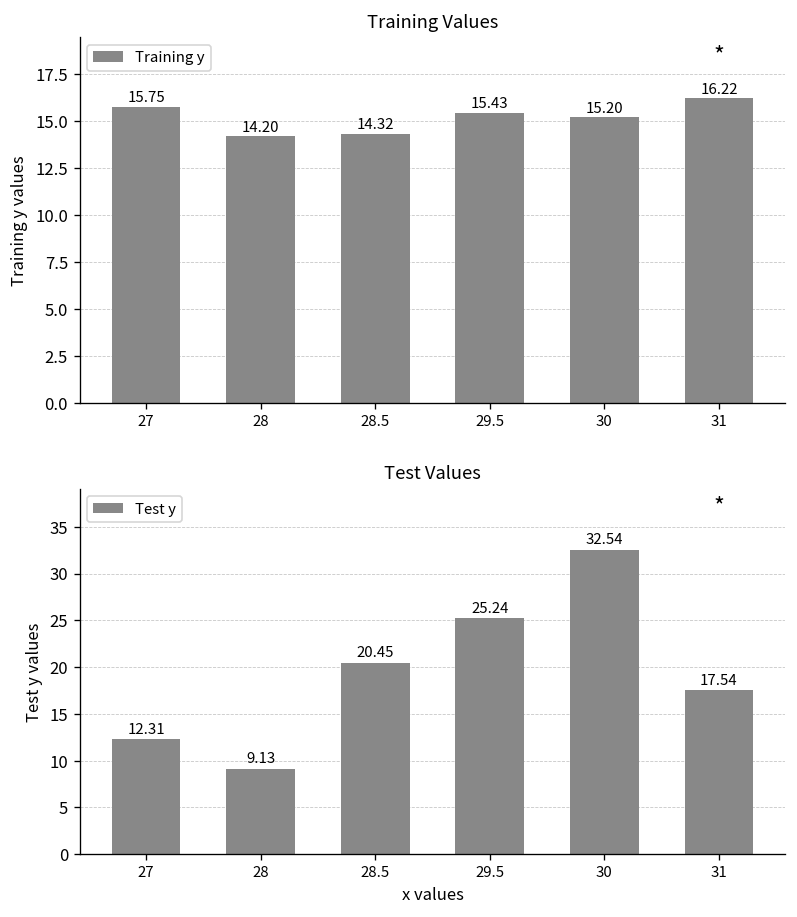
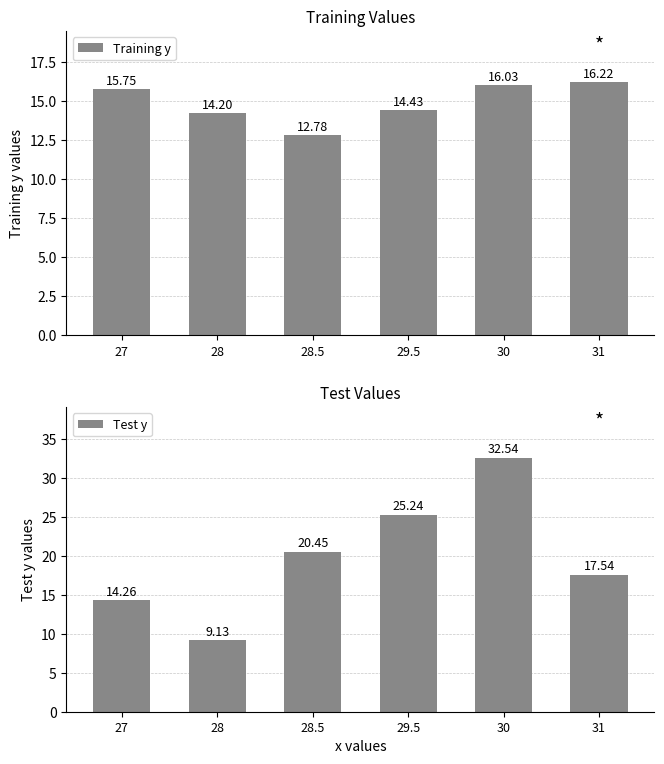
  {
    "Training Values": {
      "27": 15.75,
      "28": 14.20,
-     "28.5": 14.32,
-     "29.5": 15.43,
-     "30": 15.20,
+     "28.5": 12.78,
+     "29.5": 14.43,
+     "30": 16.03,
      "31": 16.22
    },
    "Test Values": {
-     "27": 12.31,
+     "27": 14.26,
      "28": 9.13,
      "28.5": 20.45,
      "29.5": 25.24,
      "30": 32.54,
      "31": 17.54
    }
  }
